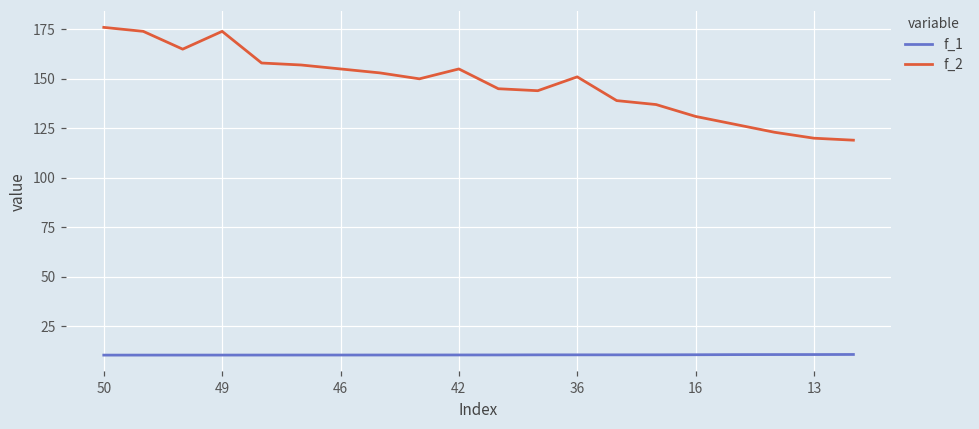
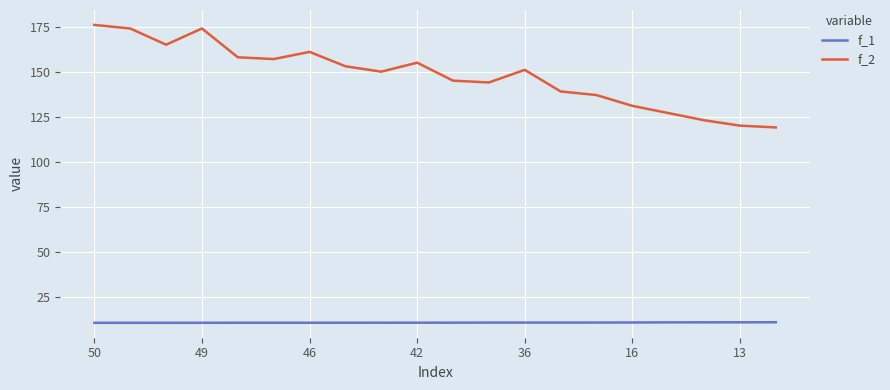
  {
    "f_1": {
      "50": 10,
      "49": 10,
      "46": 10,
      "42": 10,
      "36": 11
    },
    "f_2": {
      "50": 176,
      "49": 174,
-     "46": 155,
+     "46": 161,
      "42": 155,
      "36": 151
    }
  }
